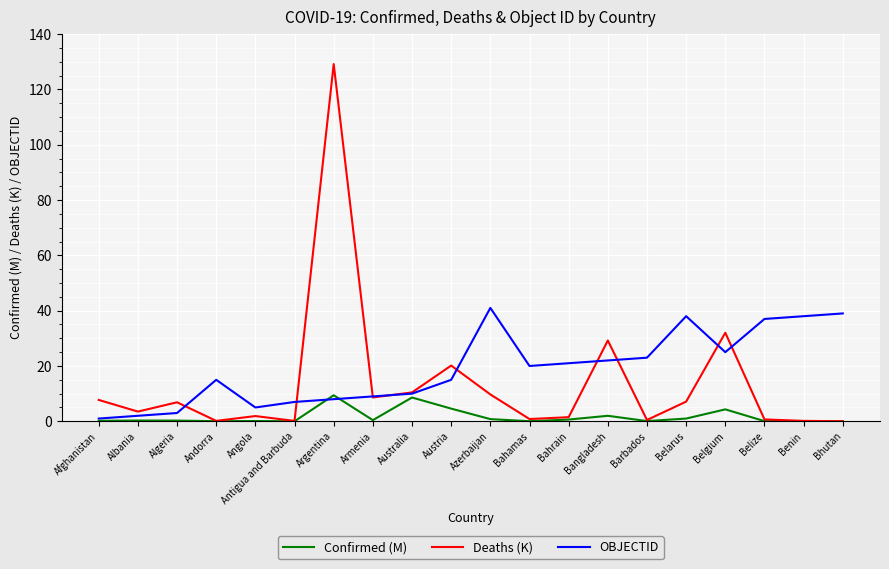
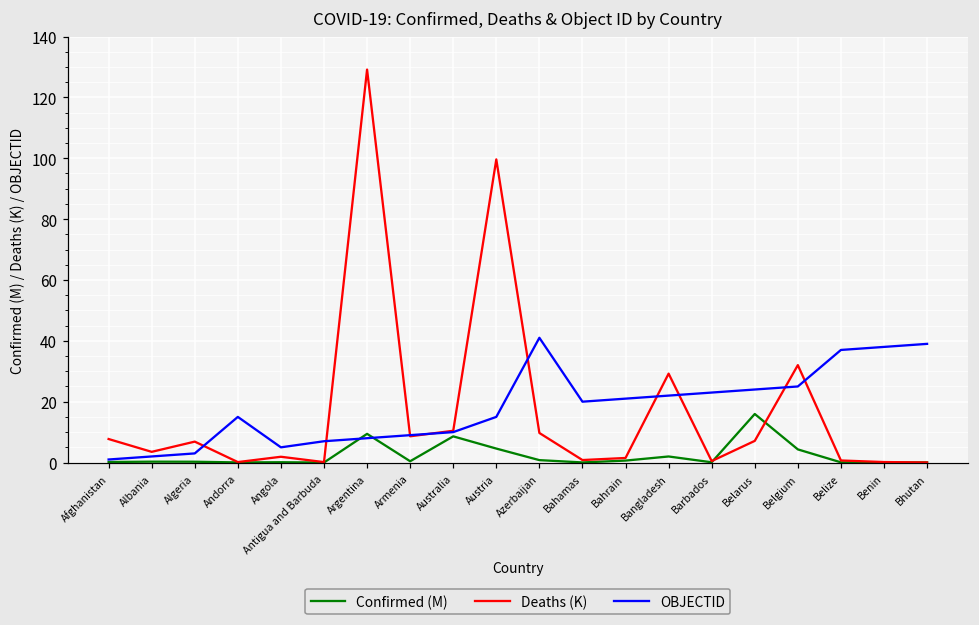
  {
    "Confirmed (M)": {
      "Albania": 0,
      "Algeria": 0,
      "Angola": 0,
      "Argentina": 9,
      "Armenia": 0,
      "Australia": 9,
      "Austria": 5,
      "Azerbaijan": 1,
      "Bangladesh": 2,
-     "Belarus": 1,
+     "Belarus": 16,
      "Belgium": 4
    },
    "Deaths (K)": {
      "Afghanistan": 8,
      "Albania": 4,
      "Algeria": 7,
      "Angola": 2,
      "Argentina": 129,
-     "Austria": 20,
+     "Austria": 100,
      "Azerbaijan": 10,
      "Bangladesh": 29,
      "Belarus": 7,
      "Belgium": 32
    },
    "OBJECTID": {
      "Albania": 2,
      "Algeria": 3,
      "Andorra": 15,
      "Angola": 5,
      "Antigua and Barbuda": 7,
      "Argentina": 8,
      "Austria": 15,
      "Azerbaijan": 41,
      "Bahamas": 20,
      "Bahrain": 21,
      "Bangladesh": 22,
      "Barbados": 23,
-     "Belarus": 38,
+     "Belarus": 24,
      "Belgium": 25,
      "Belize": 37,
      "Benin": 38,
      "Bhutan": 39
    }
  }
